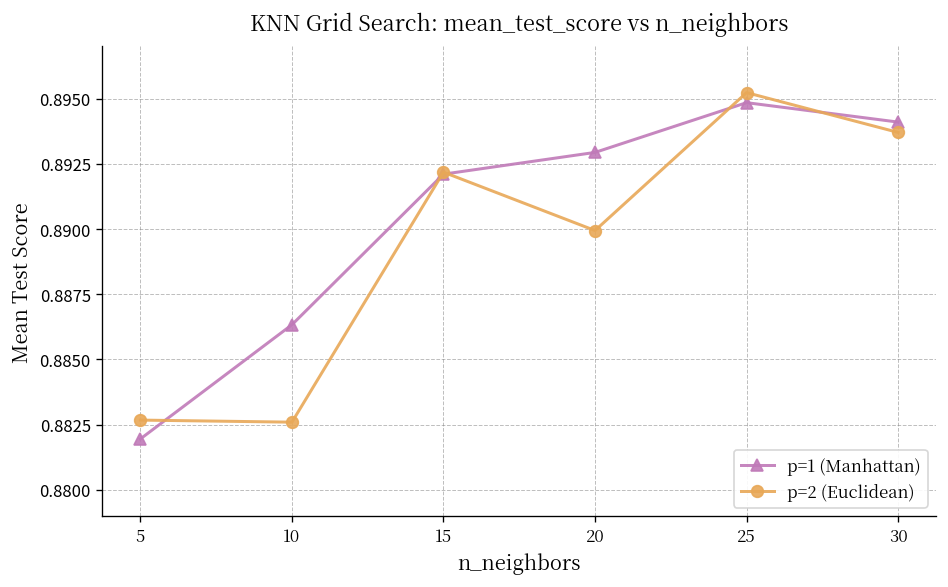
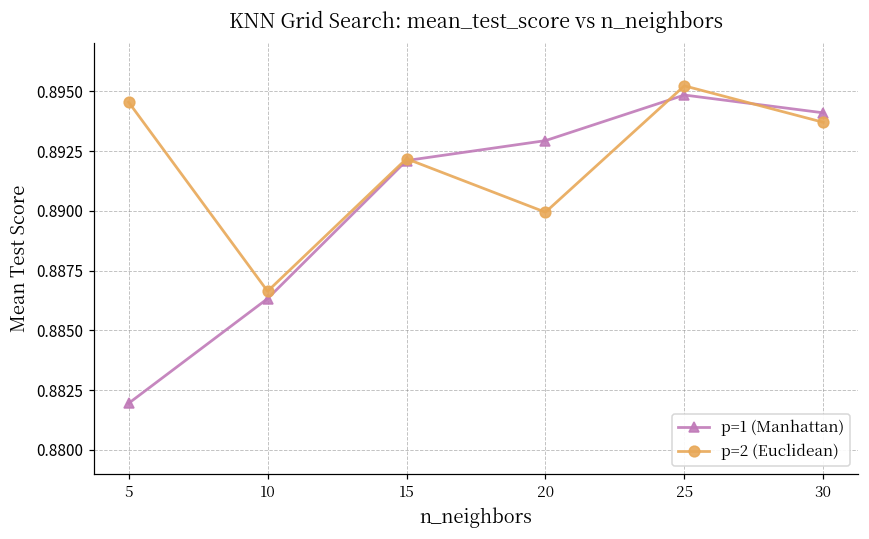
  {
    "p=1 (Manhattan)": {
      "5": 0.8820,
      "10": 0.8863,
      "20": 0.8929,
      "25": 0.8948,
      "30": 0.8941
    },
    "p=2 (Euclidean)": {
-     "5": 0.8827,
-     "10": 0.8826,
+     "5": 0.8945,
+     "10": 0.8866,
      "20": 0.8899,
      "25": 0.8952,
      "30": 0.8937
    }
  }
